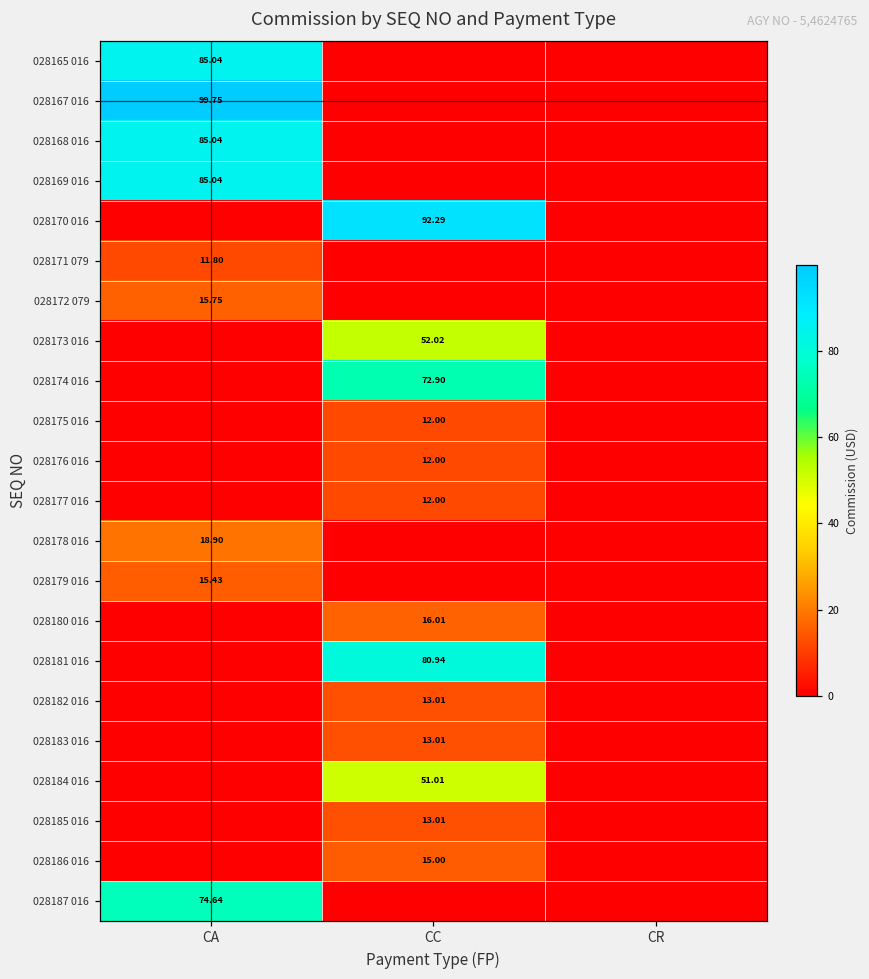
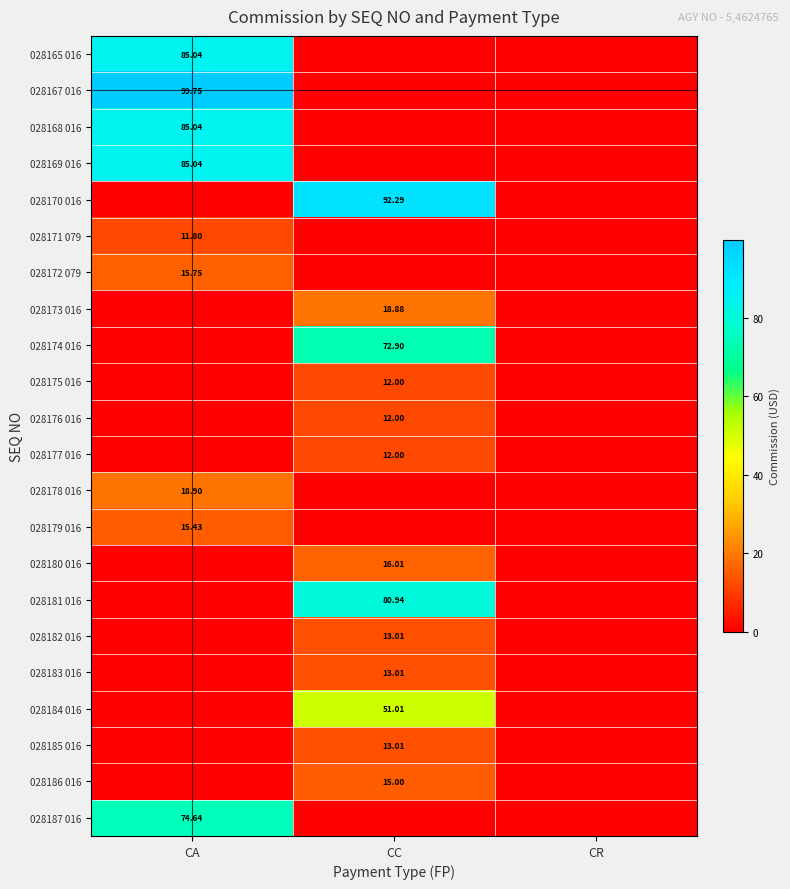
  {
    "028165 016": {
      "CA": 85.04
    },
    "028167 016": {
      "CA": 99.75
    },
    "028168 016": {
      "CA": 85.04
    },
    "028169 016": {
      "CA": 85.04
    },
    "028170 016": {
      "CC": 92.29
    },
    "028171 079": {
      "CA": 11.80
    },
    "028172 079": {
      "CA": 15.75
    },
    "028173 016": {
-     "CC": 52.02
+     "CC": 18.88
    },
    "028174 016": {
      "CC": 72.90
    },
    "028175 016": {
      "CC": 12.00
    },
    "028176 016": {
      "CC": 12.00
    },
    "028177 016": {
      "CC": 12.00
    },
    "028178 016": {
      "CA": 18.90
    },
    "028179 016": {
      "CA": 15.43
    },
    "028180 016": {
      "CC": 16.01
    },
    "028181 016": {
      "CC": 80.94
    },
    "028182 016": {
      "CC": 13.01
    },
    "028183 016": {
      "CC": 13.01
    },
    "028184 016": {
      "CC": 51.01
    },
    "028185 016": {
      "CC": 13.01
    },
    "028186 016": {
      "CC": 15.00
    },
    "028187 016": {
      "CA": 74.64
    }
  }
